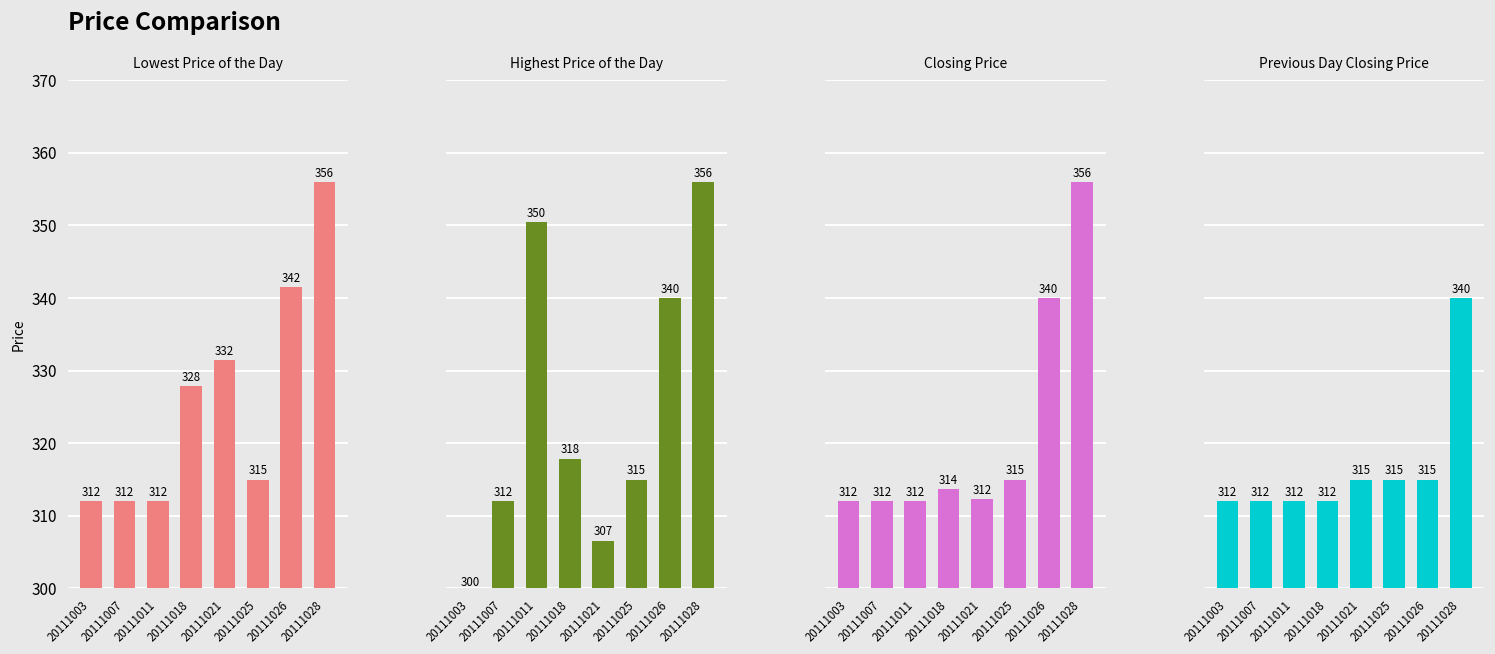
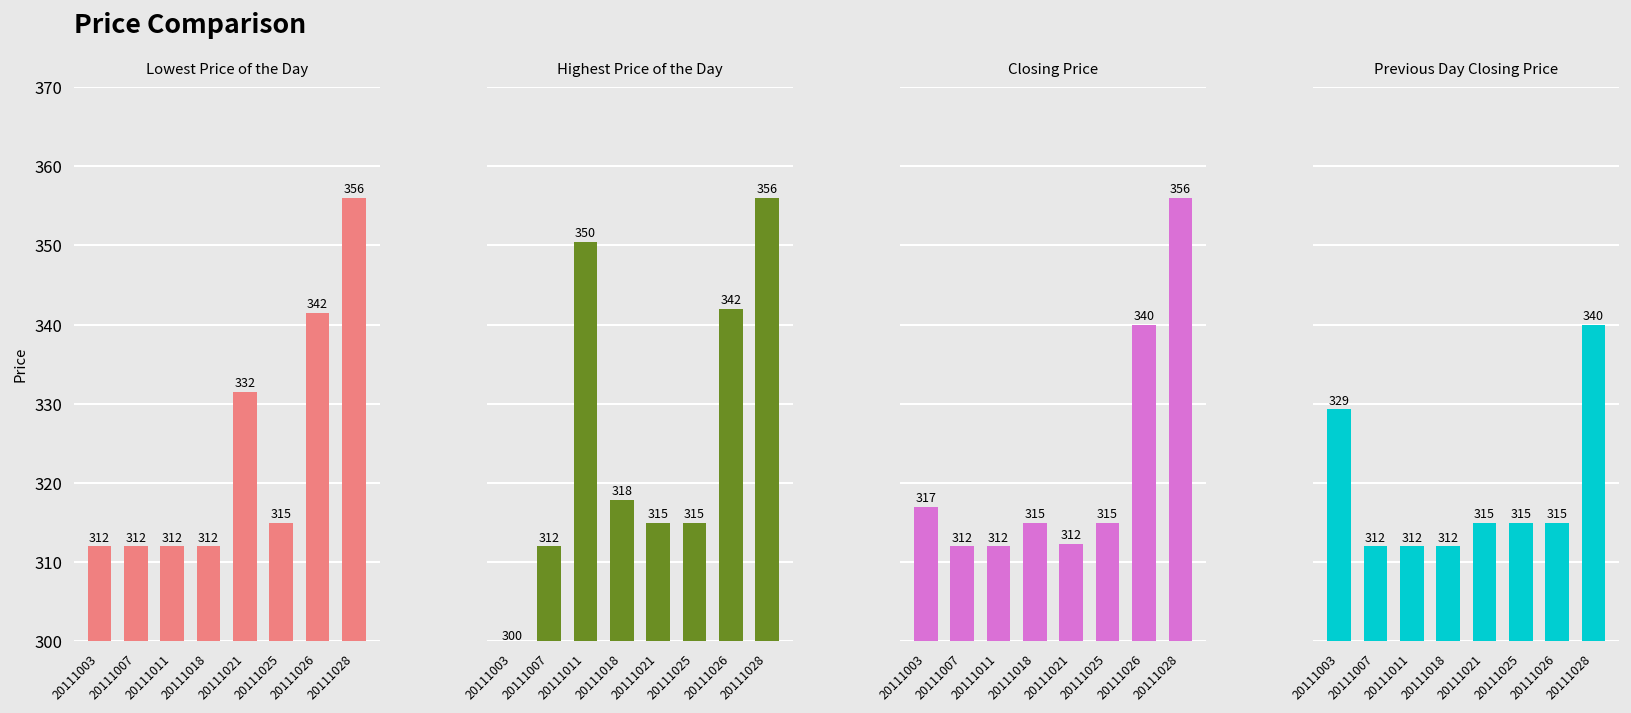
  {
    "Lowest Price of the Day": {
      "20111003": 312,
      "20111007": 312,
      "20111011": 312,
-     "20111018": 328,
+     "20111018": 312,
      "20111021": 332,
      "20111025": 315,
      "20111026": 342,
      "20111028": 356
    },
    "Highest Price of the Day": {
      "20111007": 312,
      "20111011": 350,
      "20111018": 318,
-     "20111021": 307,
+     "20111021": 315,
      "20111025": 315,
-     "20111026": 340,
+     "20111026": 342,
      "20111028": 356
    },
    "Closing Price": {
-     "20111003": 312,
+     "20111003": 317,
      "20111007": 312,
      "20111011": 312,
-     "20111018": 314,
+     "20111018": 315,
      "20111021": 312,
      "20111025": 315,
      "20111026": 340,
      "20111028": 356
    },
    "Previous Day Closing Price": {
-     "20111003": 312,
+     "20111003": 329,
      "20111007": 312,
      "20111011": 312,
      "20111018": 312,
      "20111021": 315,
      "20111025": 315,
      "20111026": 315,
      "20111028": 340
    }
  }
